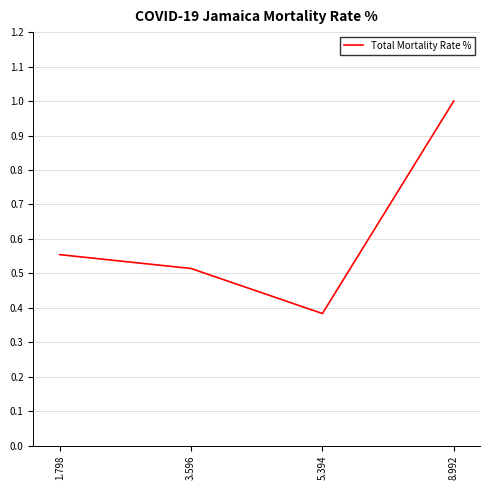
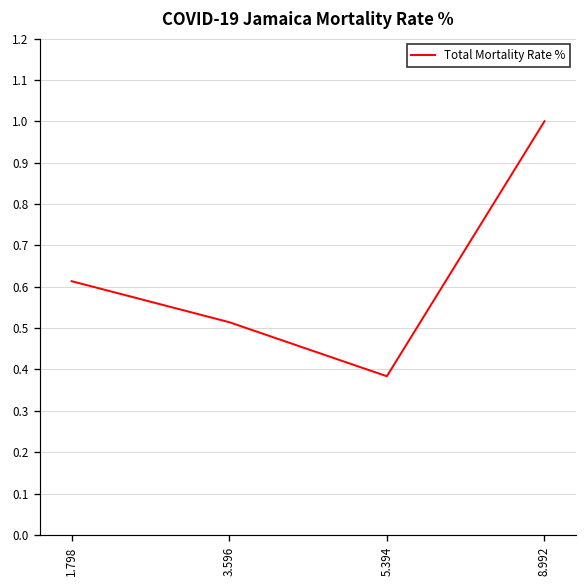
  {
-   "1.798": 0.55,
+   "1.798": 0.61,
    "3.596": 0.51,
    "5.394": 0.38,
    "8.992": 1.00
  }
